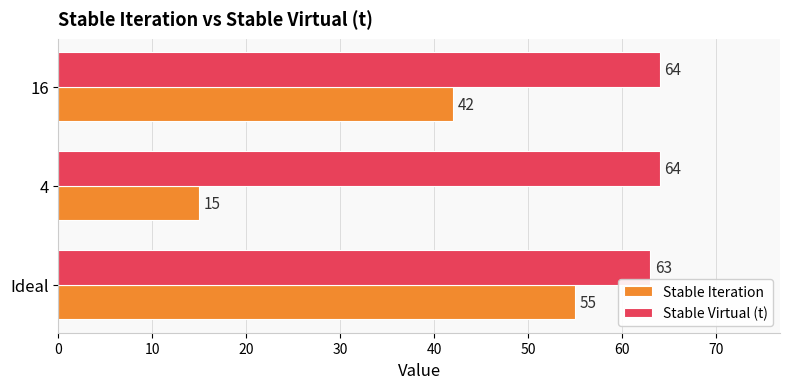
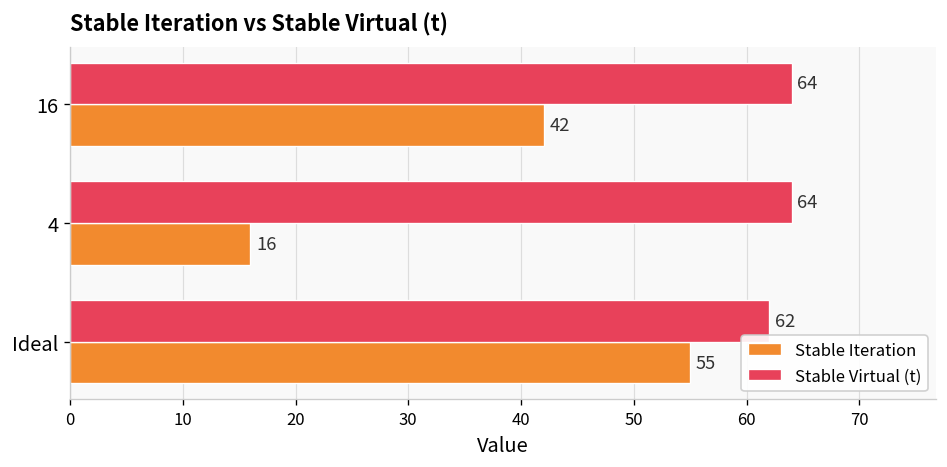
  {
    "Stable Iteration": {
      "16": 42,
-     "4": 15,
+     "4": 16,
      "Ideal": 55
    },
    "Stable Virtual (t)": {
      "16": 64,
      "4": 64,
-     "Ideal": 63
+     "Ideal": 62
    }
  }
